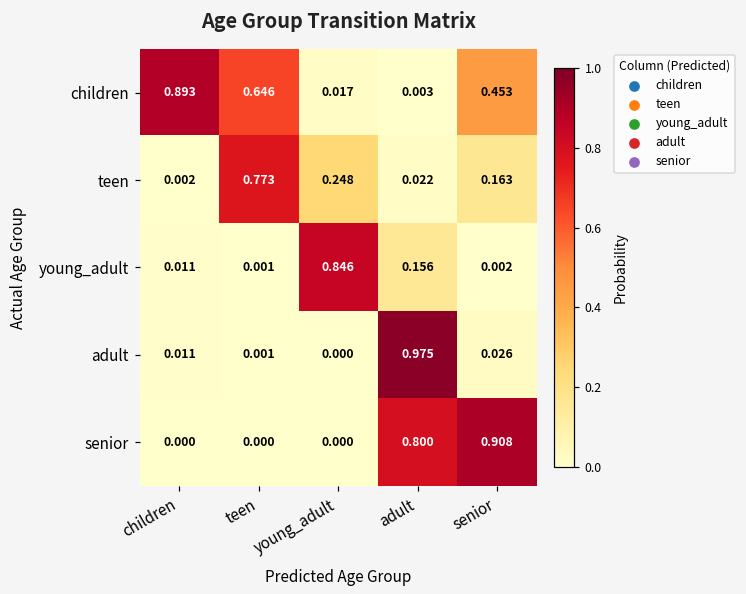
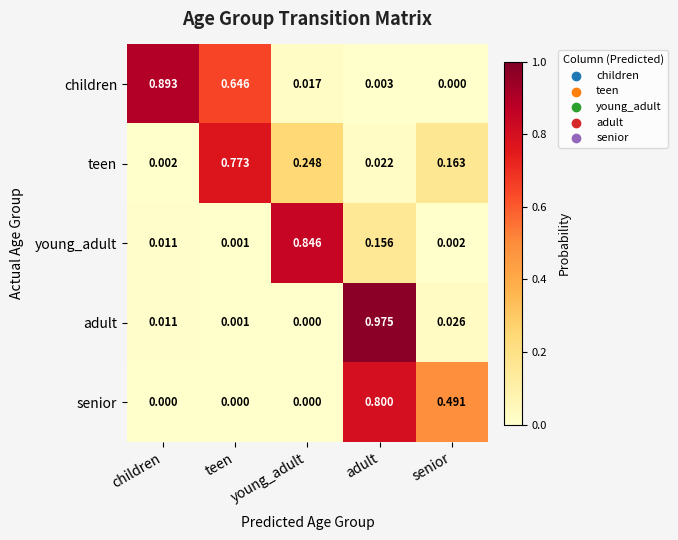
  {
    "children": {
      "children": 0.893,
      "teen": 0.646,
      "young_adult": 0.017,
      "adult": 0.003,
-     "senior": 0.453
+     "senior": 0.000
    },
    "teen": {
      "children": 0.002,
      "teen": 0.773,
      "young_adult": 0.248,
      "adult": 0.022,
      "senior": 0.163
    },
    "young_adult": {
      "children": 0.011,
      "teen": 0.001,
      "young_adult": 0.846,
      "adult": 0.156,
      "senior": 0.002
    },
    "adult": {
      "children": 0.011,
      "teen": 0.001,
      "young_adult": 0.000,
      "adult": 0.975,
      "senior": 0.026
    },
    "senior": {
      "children": 0.000,
      "teen": 0.000,
      "young_adult": 0.000,
      "adult": 0.800,
-     "senior": 0.908
+     "senior": 0.491
    }
  }
